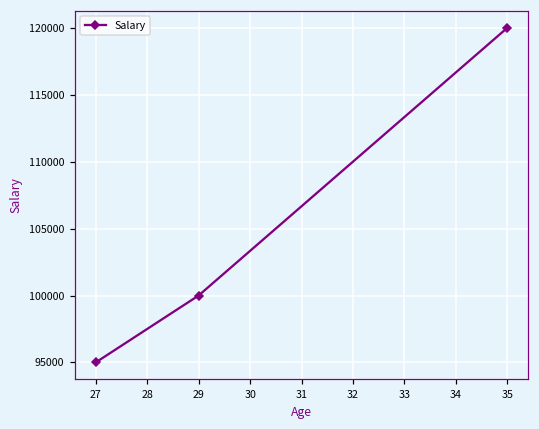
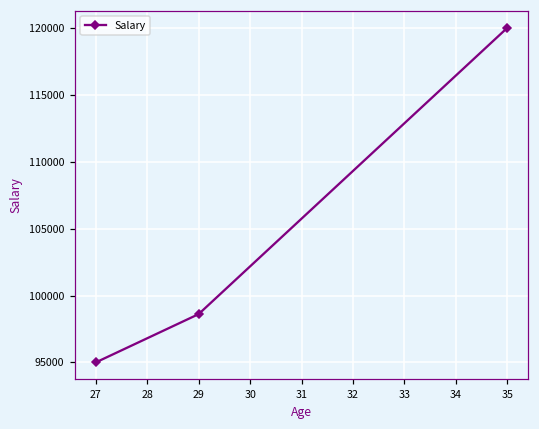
  {
    "27": 95000,
-   "29": 100000,
+   "29": 98600,
    "35": 120000
  }
